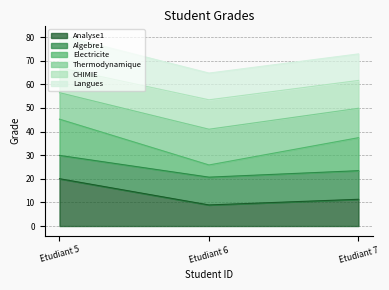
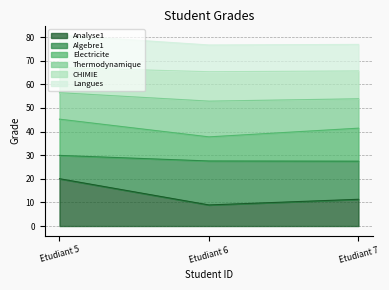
  {
    "Analyse1": {
      "Etudiant 5": 20,
      "Etudiant 6": 9,
      "Etudiant 7": 11
    },
    "Algebre1": {
      "Etudiant 5": 10,
-     "Etudiant 6": 12,
-     "Etudiant 7": 12
+     "Etudiant 6": 19,
+     "Etudiant 7": 16
    },
    "Electricite": {
      "Etudiant 5": 15,
-     "Etudiant 6": 5,
+     "Etudiant 6": 10,
      "Etudiant 7": 14
    },
    "Thermodynamique": {
      "Etudiant 5": 11,
      "Etudiant 6": 15,
      "Etudiant 7": 12
    }
  }
